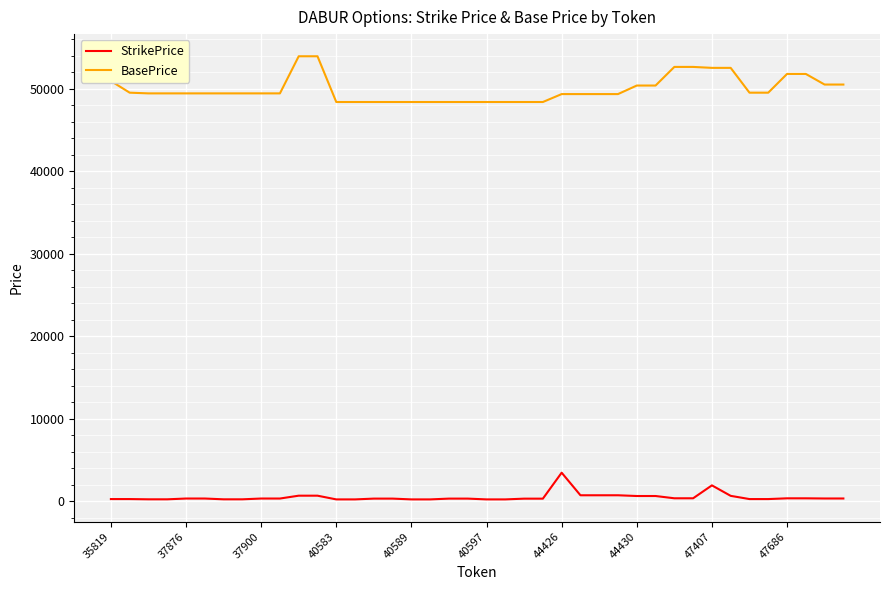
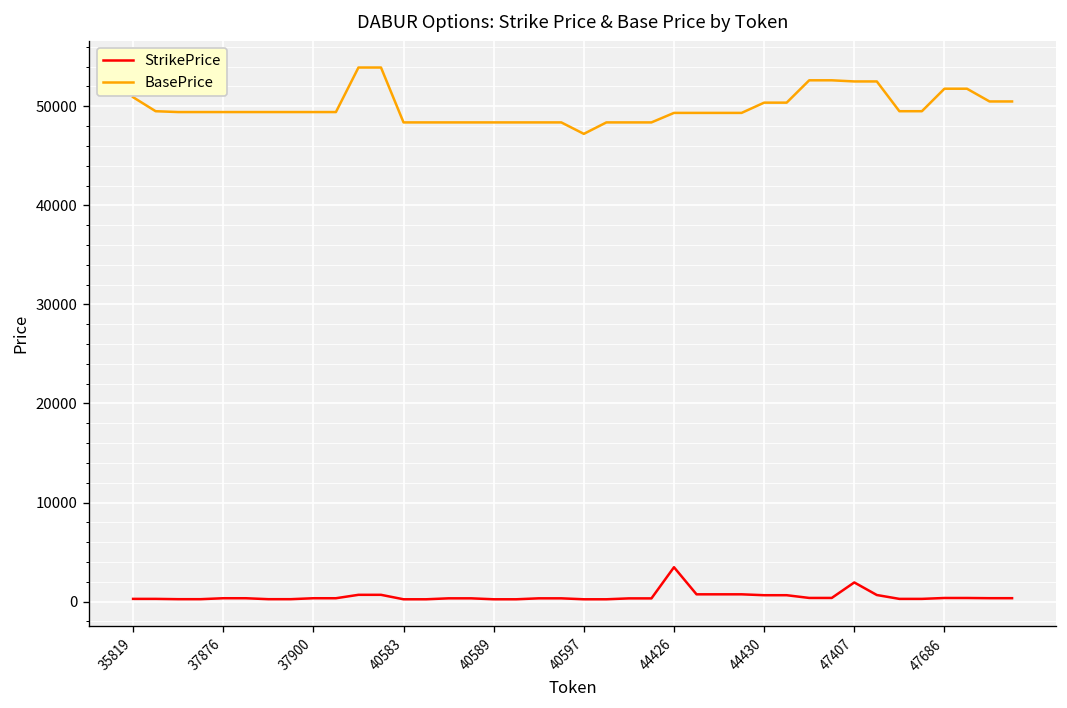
  {
    "StrikePrice": {
      "35819": 0,
      "37876": 0,
      "37900": 0,
      "40583": 0,
      "40589": 0,
      "40597": 0,
      "44426": 3000,
      "44430": 1000,
      "47407": 2000,
      "47686": 0
    },
    "BasePrice": {
      "37876": 49000,
      "37900": 49000,
      "40583": 48000,
      "40589": 48000,
-     "40597": 48000,
+     "40597": 47000,
      "44426": 49000,
      "44430": 50000,
      "47407": 53000,
      "47686": 52000
    }
  }
